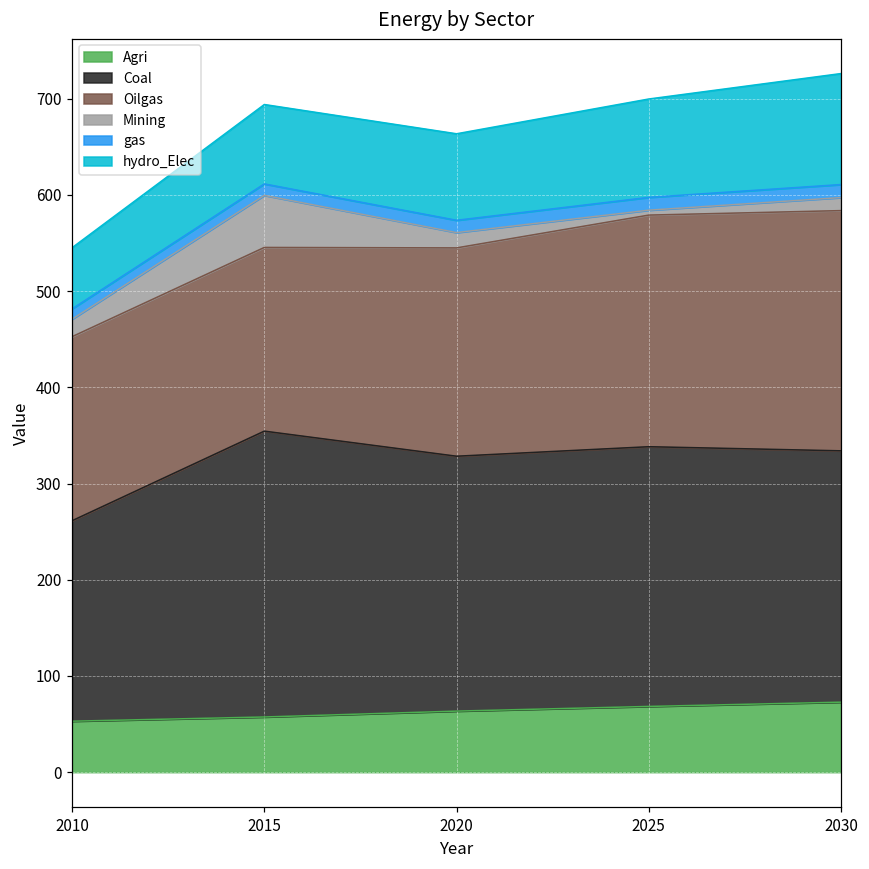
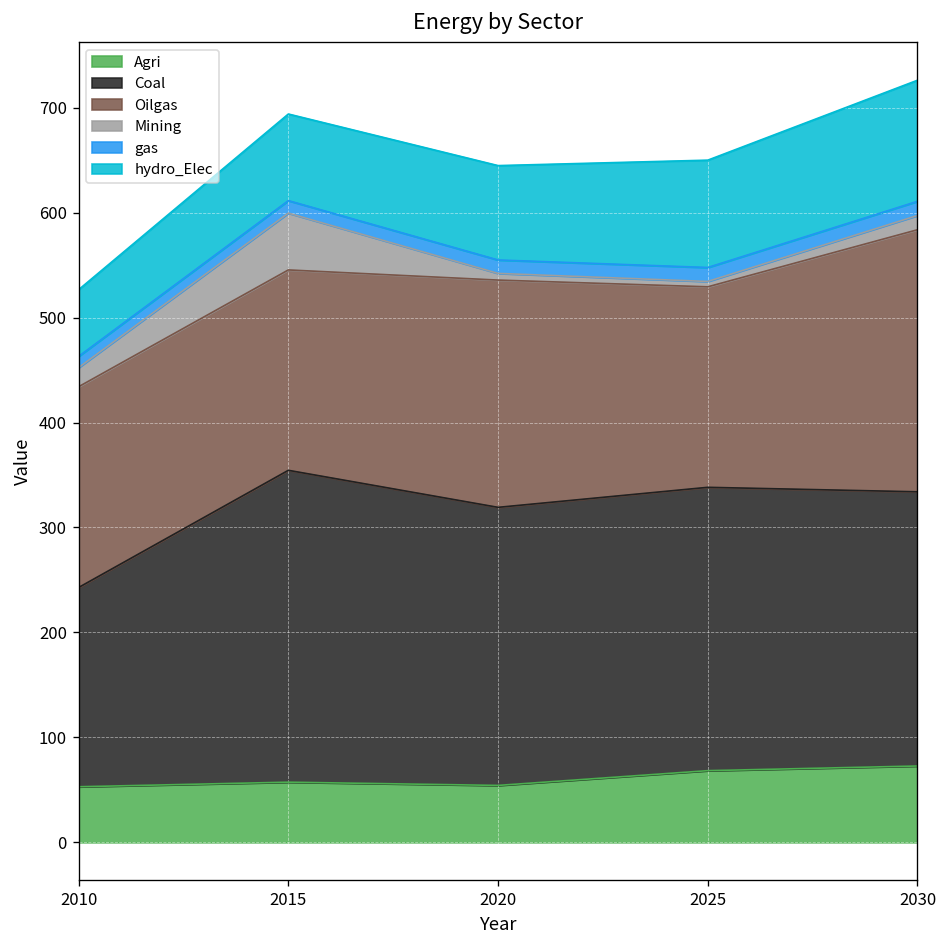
  {
    "Agri": {
      "2010": 50,
      "2015": 60,
-     "2020": 60,
+     "2020": 50,
      "2025": 70,
      "2030": 70
    },
    "Coal": {
-     "2010": 210,
+     "2010": 190,
      "2015": 300,
      "2020": 260,
      "2025": 270,
      "2030": 260
    },
    "Oilgas": {
      "2010": 190,
      "2015": 190,
      "2020": 220,
-     "2025": 240,
+     "2025": 190,
      "2030": 250
    },
    "Mining": {
      "2010": 20,
      "2015": 50,
-     "2020": 20,
+     "2020": 10,
      "2025": 10,
      "2030": 10
    }
  }
